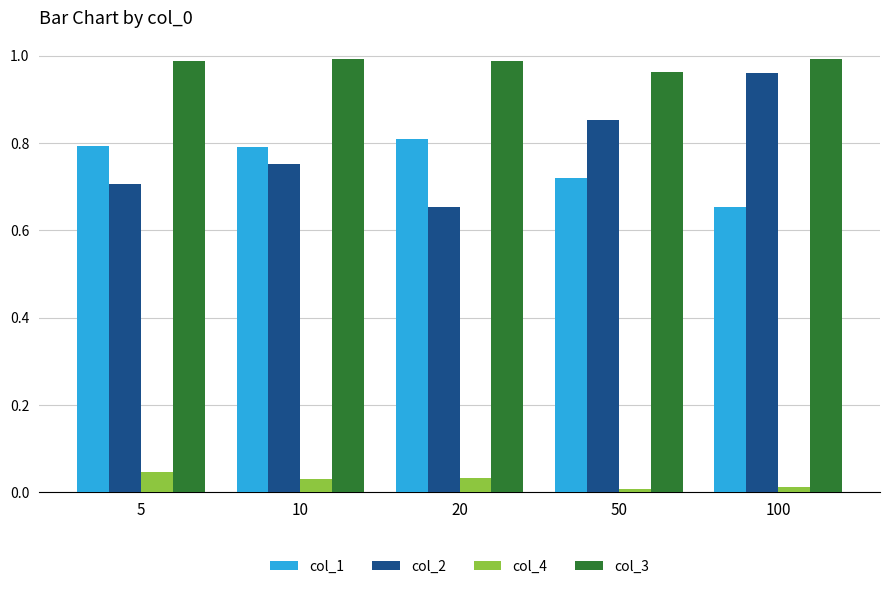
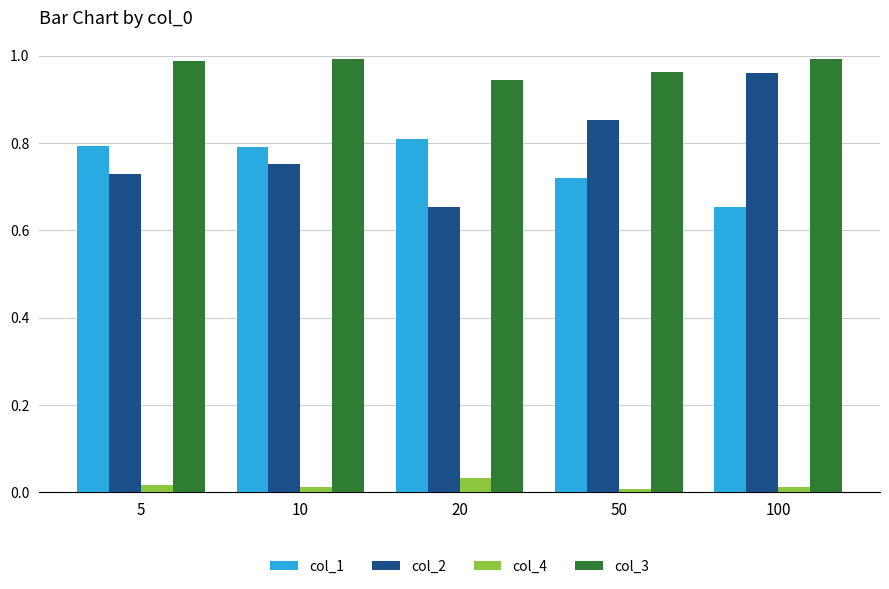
  {
    "col_1": {
      "5": 0.79,
      "10": 0.79,
      "20": 0.81,
      "50": 0.72,
      "100": 0.65
    },
    "col_2": {
-     "5": 0.71,
+     "5": 0.73,
      "10": 0.75,
      "20": 0.65,
      "50": 0.85,
      "100": 0.96
    },
    "col_4": {
-     "5": 0.05,
-     "10": 0.03,
+     "5": 0.02,
+     "10": 0.01,
      "20": 0.03,
      "50": 0.01,
      "100": 0.01
    },
    "col_3": {
      "5": 0.99,
      "10": 0.99,
-     "20": 0.99,
+     "20": 0.95,
      "50": 0.96,
      "100": 0.99
    }
  }
